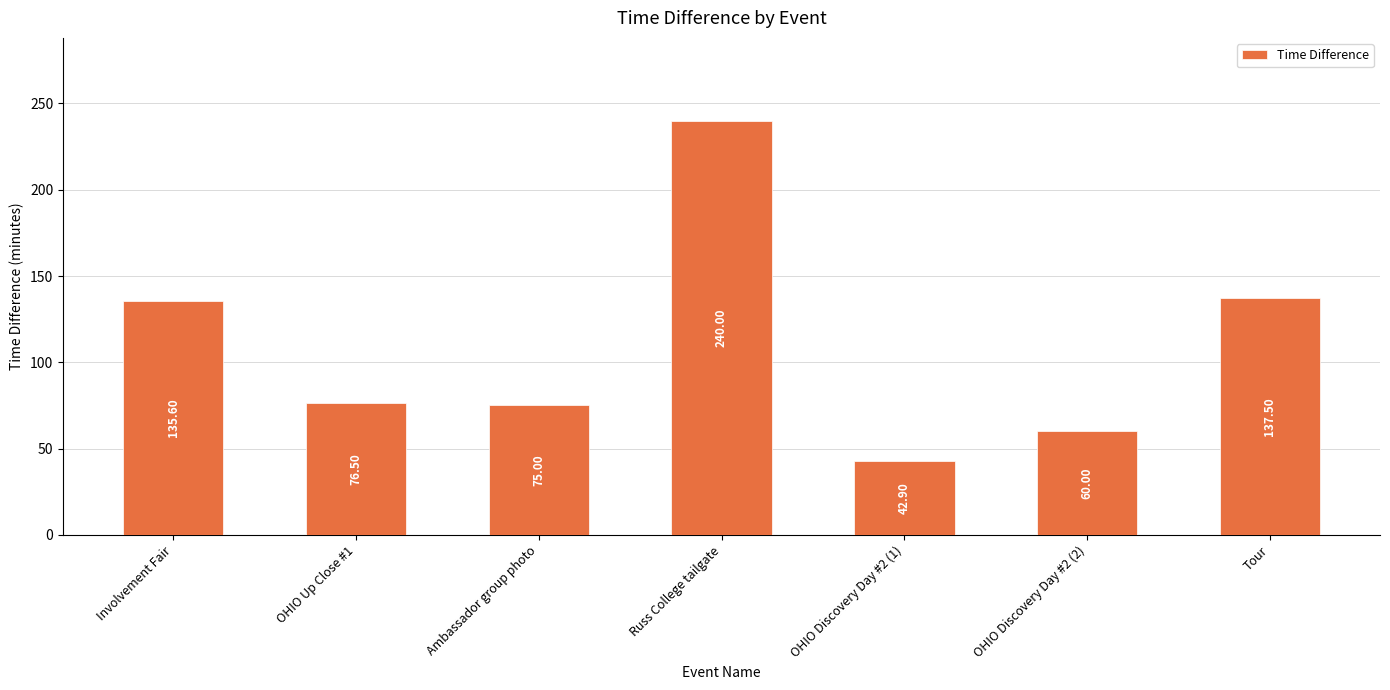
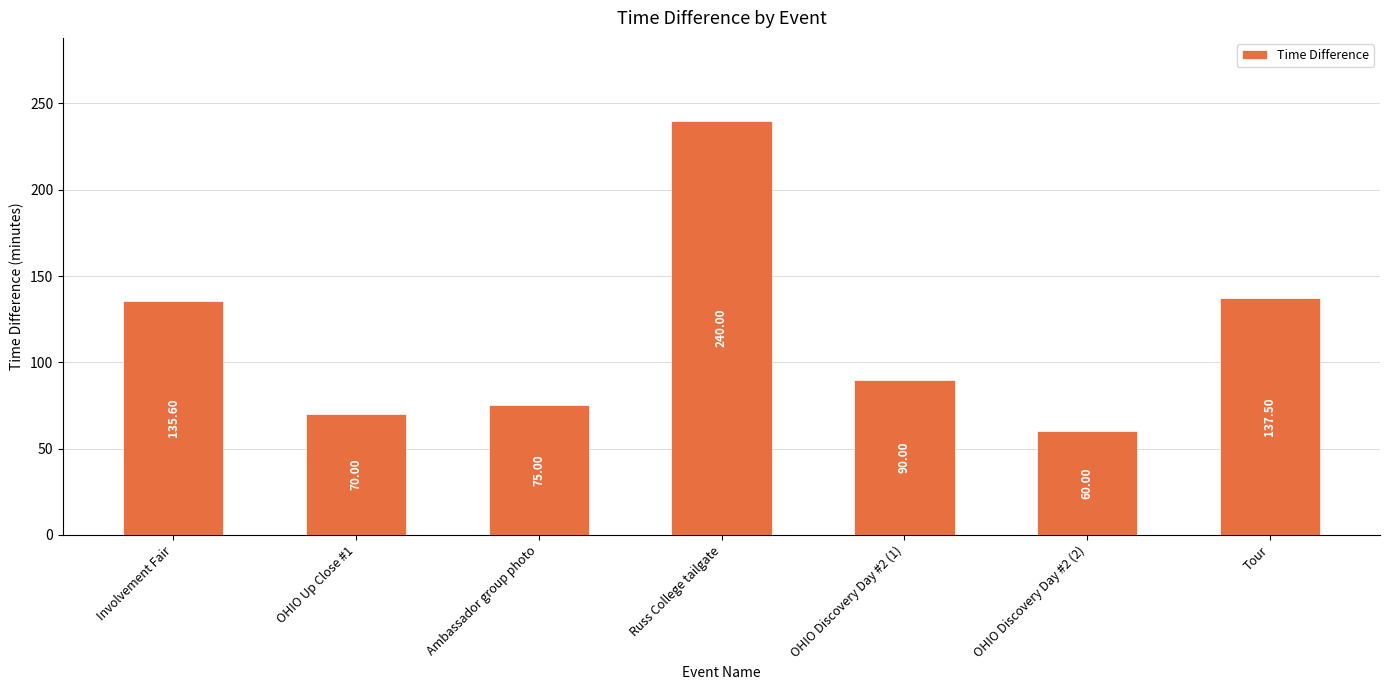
  {
    "Involvement Fair": 135.60,
-   "OHIO Up Close #1": 76.50,
+   "OHIO Up Close #1": 70.00,
    "Ambassador group photo": 75.00,
    "Russ College tailgate": 240.00,
-   "OHIO Discovery Day #2 (1)": 42.90,
+   "OHIO Discovery Day #2 (1)": 90.00,
    "OHIO Discovery Day #2 (2)": 60.00,
    "Tour": 137.50
  }
